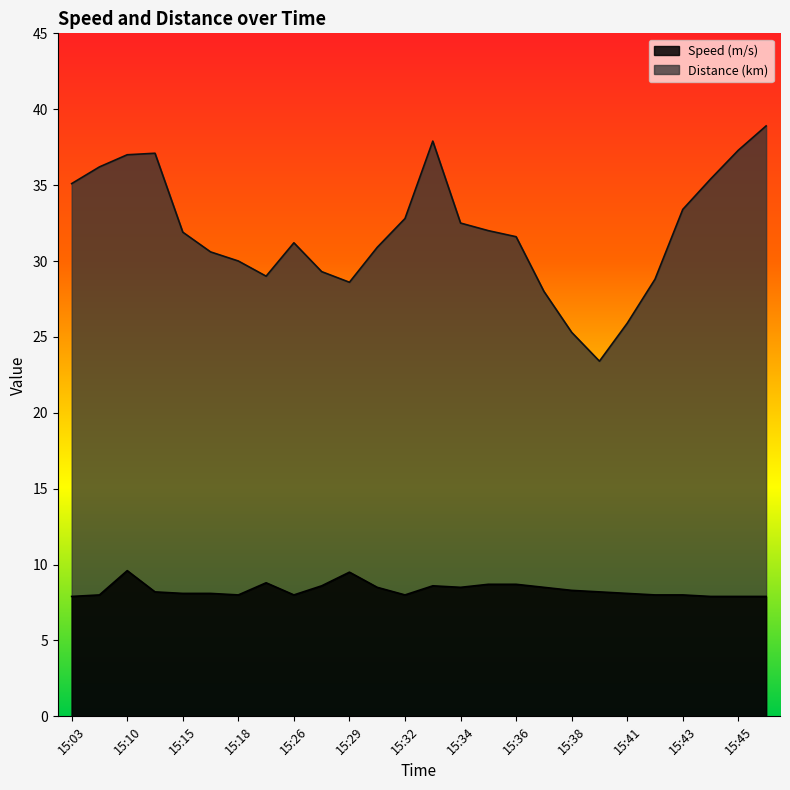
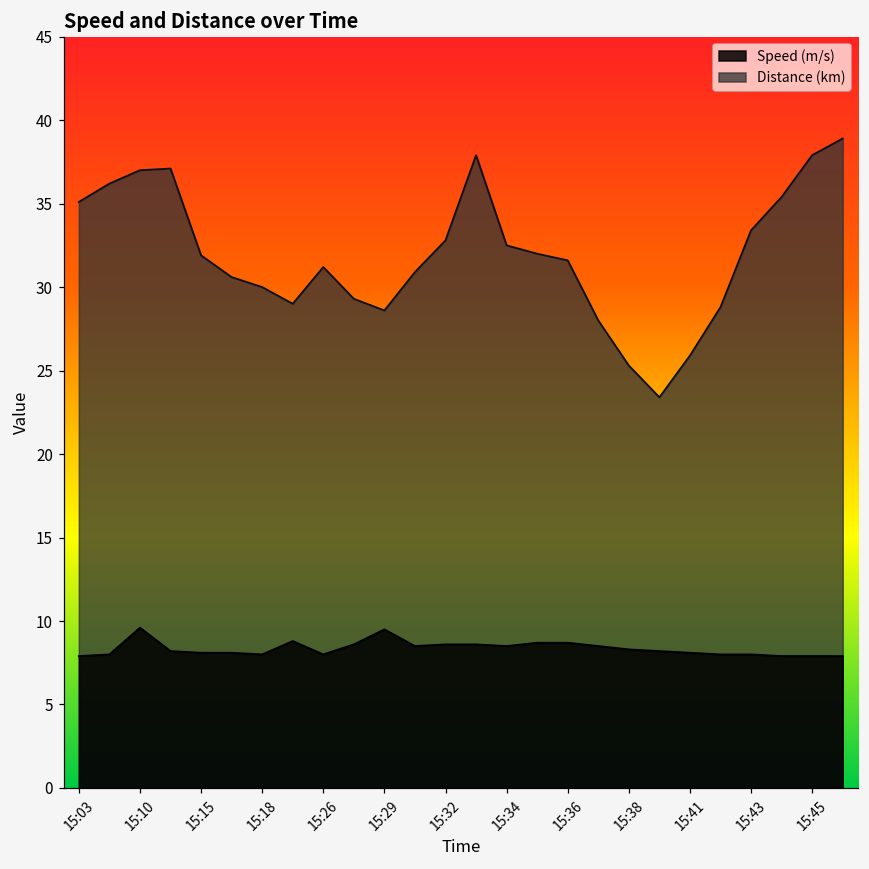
  {
    "Speed (m/s)": {
      "15:03": 7.9,
      "15:10": 9.6,
      "15:15": 8.1,
      "15:18": 8.0,
      "15:26": 8.0,
      "15:29": 9.5,
-     "15:32": 8.0,
+     "15:32": 8.6,
      "15:34": 8.5,
      "15:36": 8.7,
      "15:38": 8.3,
      "15:41": 8.1,
      "15:43": 8.0,
      "15:45": 7.9
    },
    "Distance (km)": {
      "15:03": 35.1,
      "15:10": 37.0,
      "15:15": 31.9,
      "15:18": 30.0,
      "15:26": 31.2,
      "15:29": 28.6,
      "15:32": 32.8,
      "15:34": 32.5,
      "15:36": 31.6,
      "15:38": 25.3,
      "15:41": 25.9,
      "15:43": 33.4,
-     "15:45": 37.3
+     "15:45": 37.9
    }
  }
